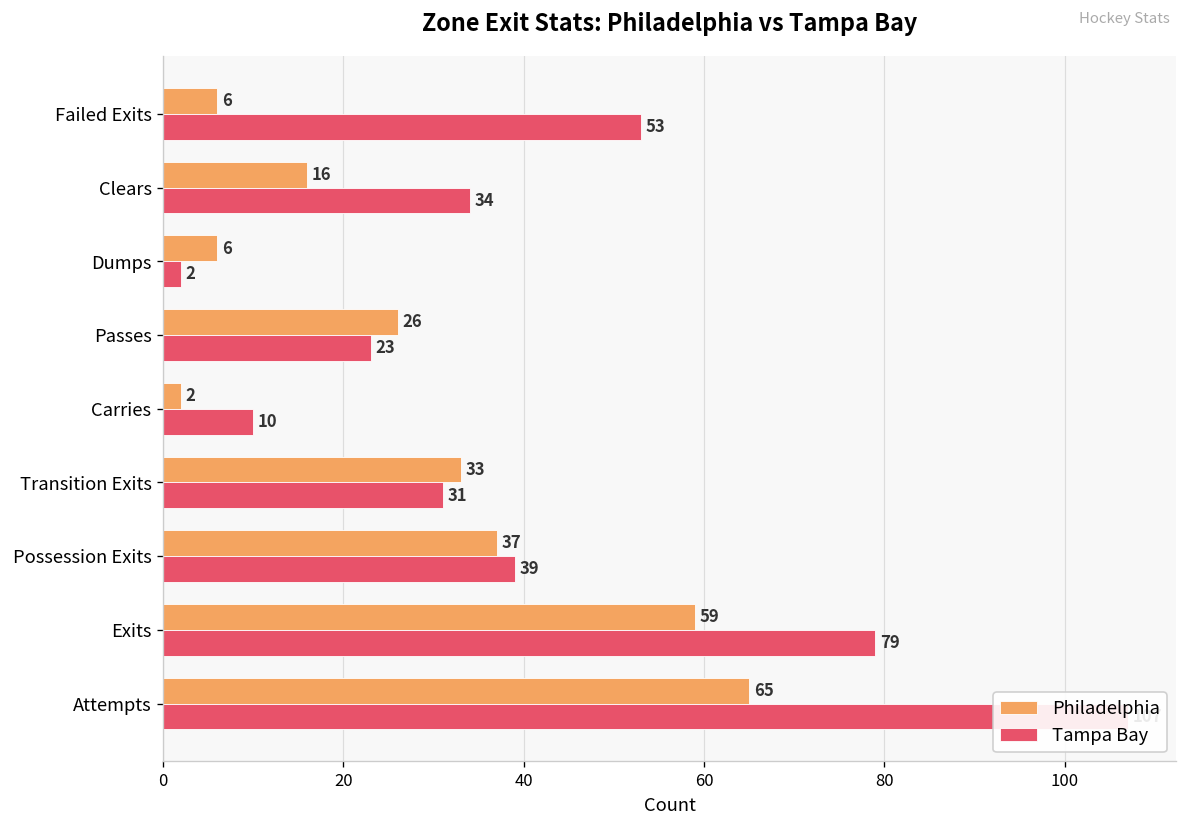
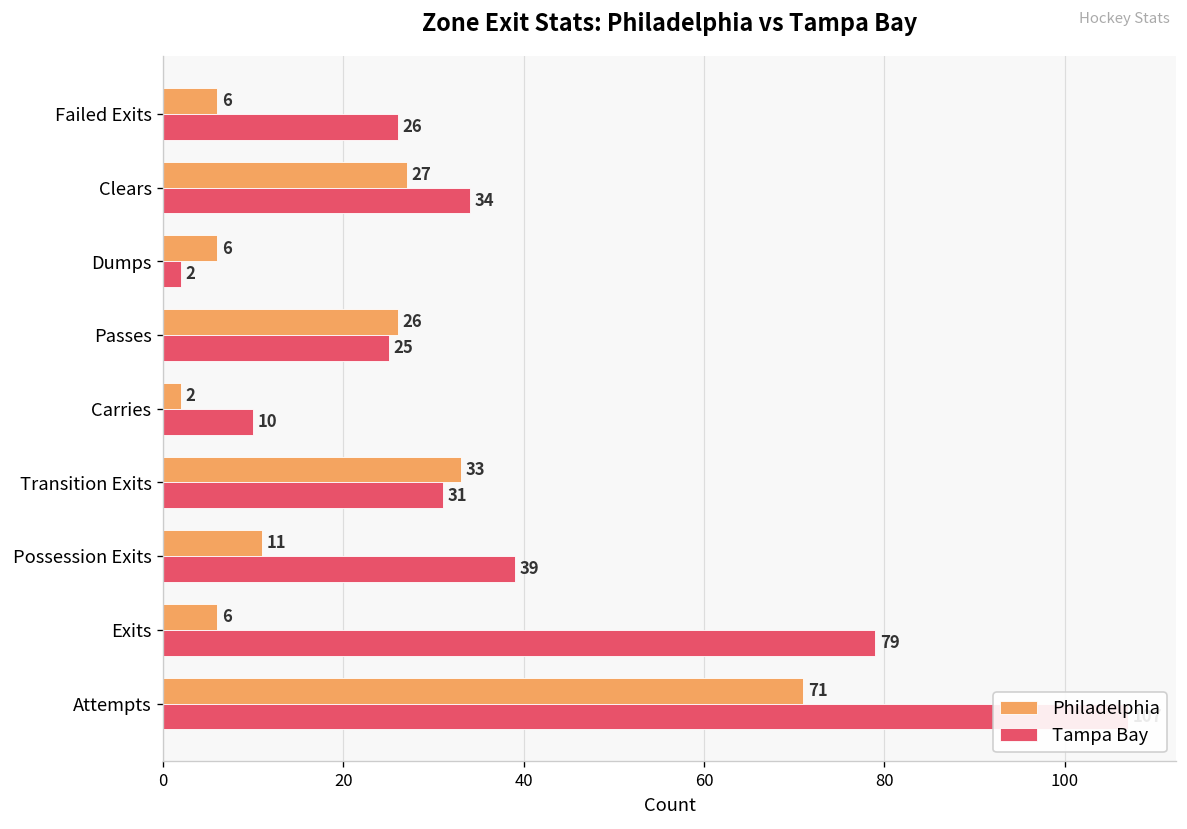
  {
    "Philadelphia": {
      "Failed Exits": 6,
-     "Clears": 16,
+     "Clears": 27,
      "Dumps": 6,
      "Passes": 26,
      "Carries": 2,
      "Transition Exits": 33,
-     "Possession Exits": 37,
-     "Exits": 59,
-     "Attempts": 65
+     "Possession Exits": 11,
+     "Exits": 6,
+     "Attempts": 71
    },
    "Tampa Bay": {
-     "Failed Exits": 53,
+     "Failed Exits": 26,
      "Clears": 34,
      "Dumps": 2,
-     "Passes": 23,
+     "Passes": 25,
      "Carries": 10,
      "Transition Exits": 31,
      "Possession Exits": 39,
      "Exits": 79
    }
  }
